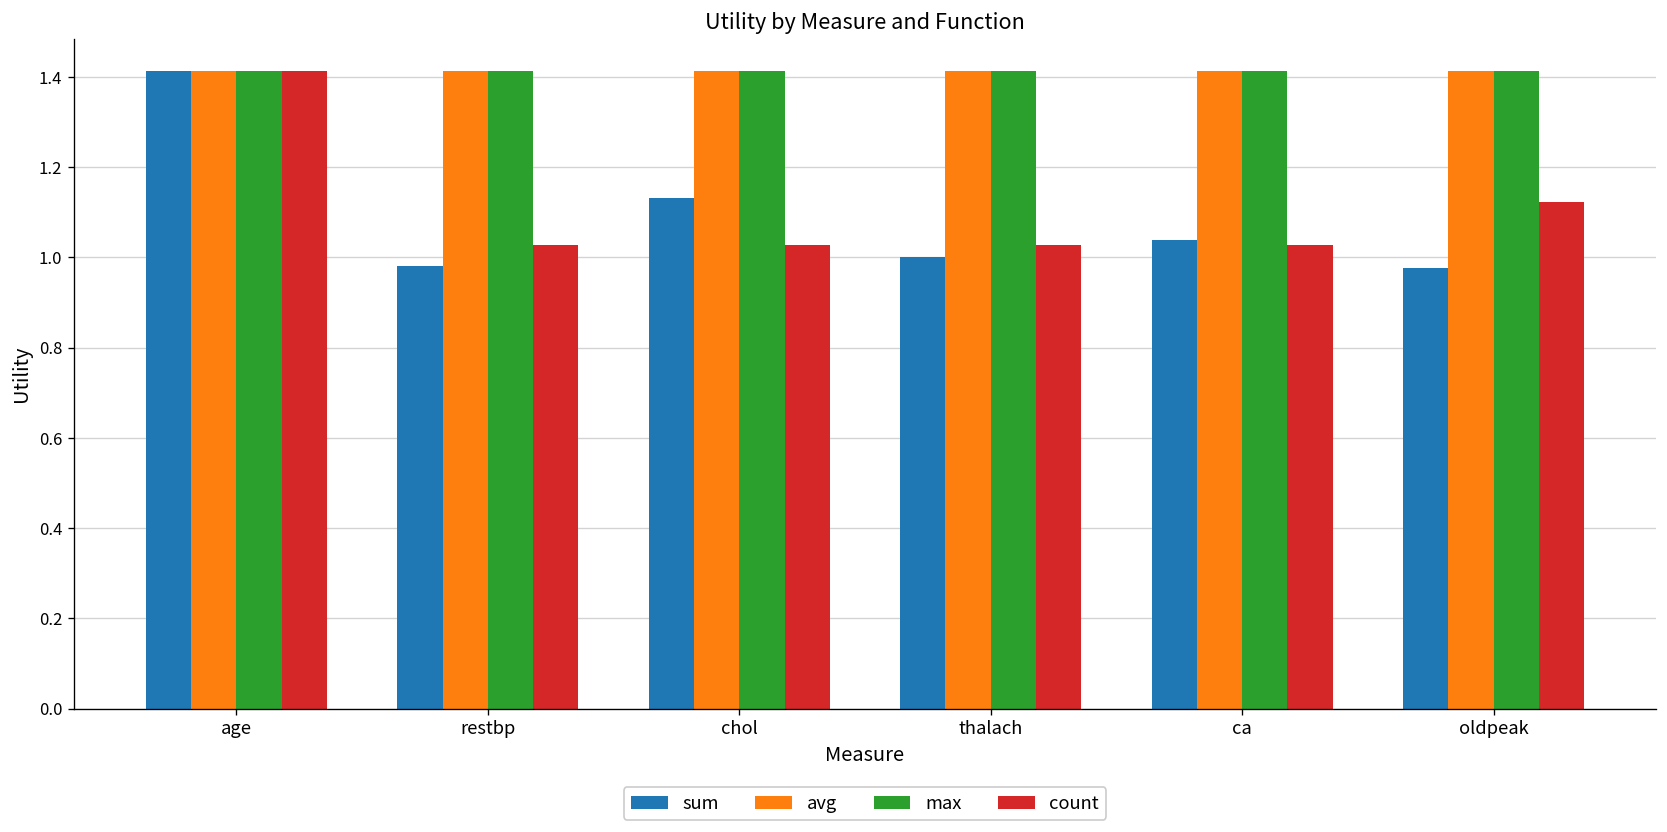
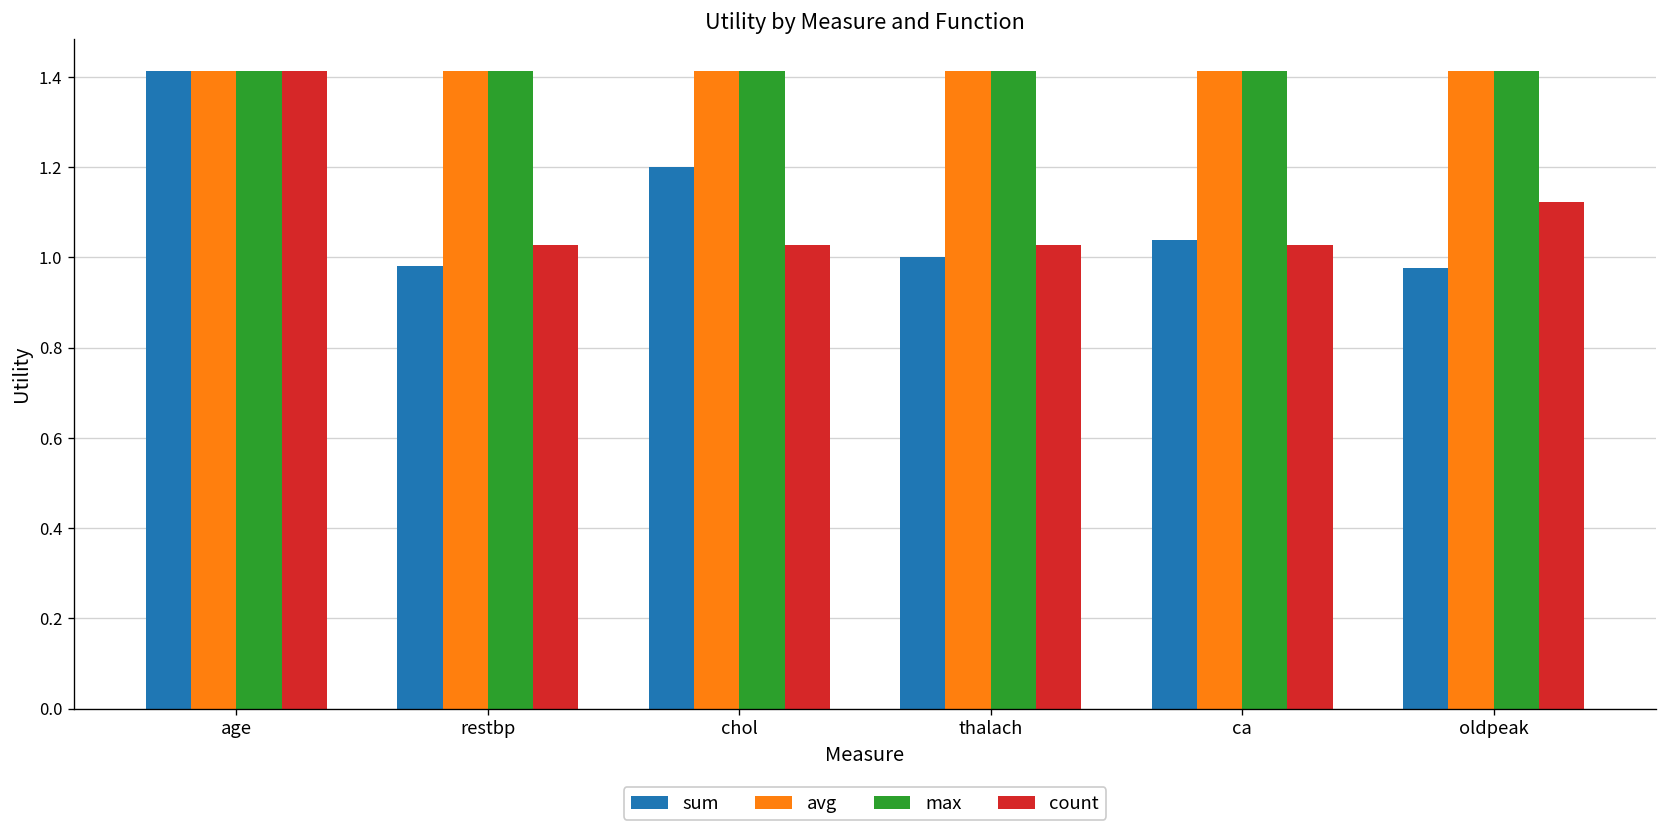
  {
    "sum": {
      "age": 1.41,
      "restbp": 0.98,
-     "chol": 1.13,
+     "chol": 1.20,
      "thalach": 1.00,
      "ca": 1.04,
      "oldpeak": 0.98
    },
    "avg": {
      "age": 1.41,
      "restbp": 1.41,
      "chol": 1.41,
      "thalach": 1.41,
      "ca": 1.41,
      "oldpeak": 1.41
    },
    "max": {
      "age": 1.41,
      "restbp": 1.41,
      "chol": 1.41,
      "thalach": 1.41,
      "ca": 1.41,
      "oldpeak": 1.41
    },
    "count": {
      "age": 1.41,
      "restbp": 1.03,
      "chol": 1.03,
      "thalach": 1.03,
      "ca": 1.03,
      "oldpeak": 1.12
    }
  }
